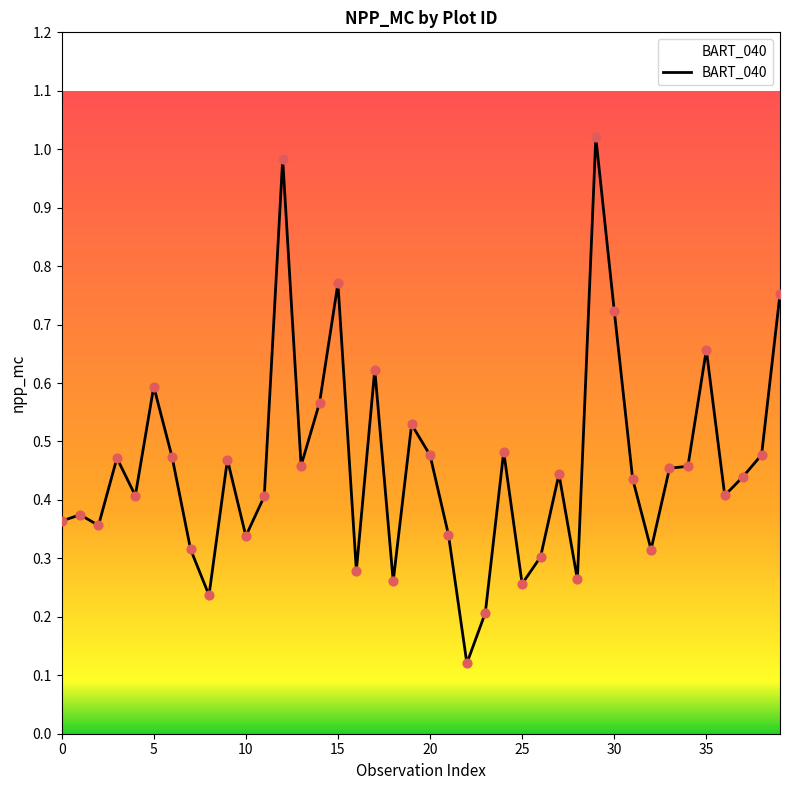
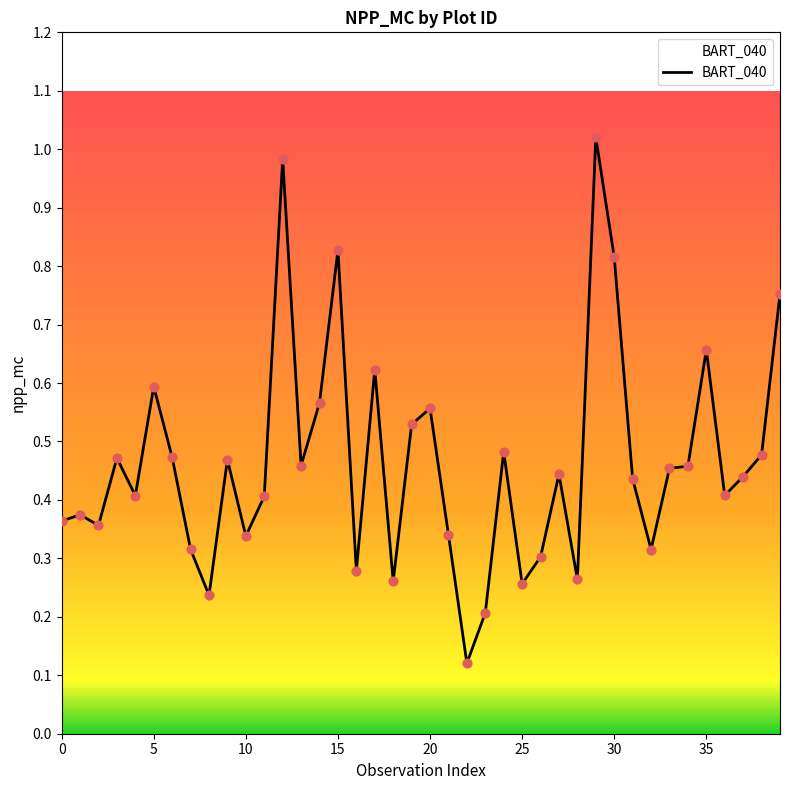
  {
    "0": 0.36,
    "5": 0.59,
    "10": 0.34,
-   "15": 0.77,
-   "20": 0.48,
+   "15": 0.83,
+   "20": 0.56,
    "25": 0.26,
-   "30": 0.72,
+   "30": 0.82,
    "35": 0.66
  }
